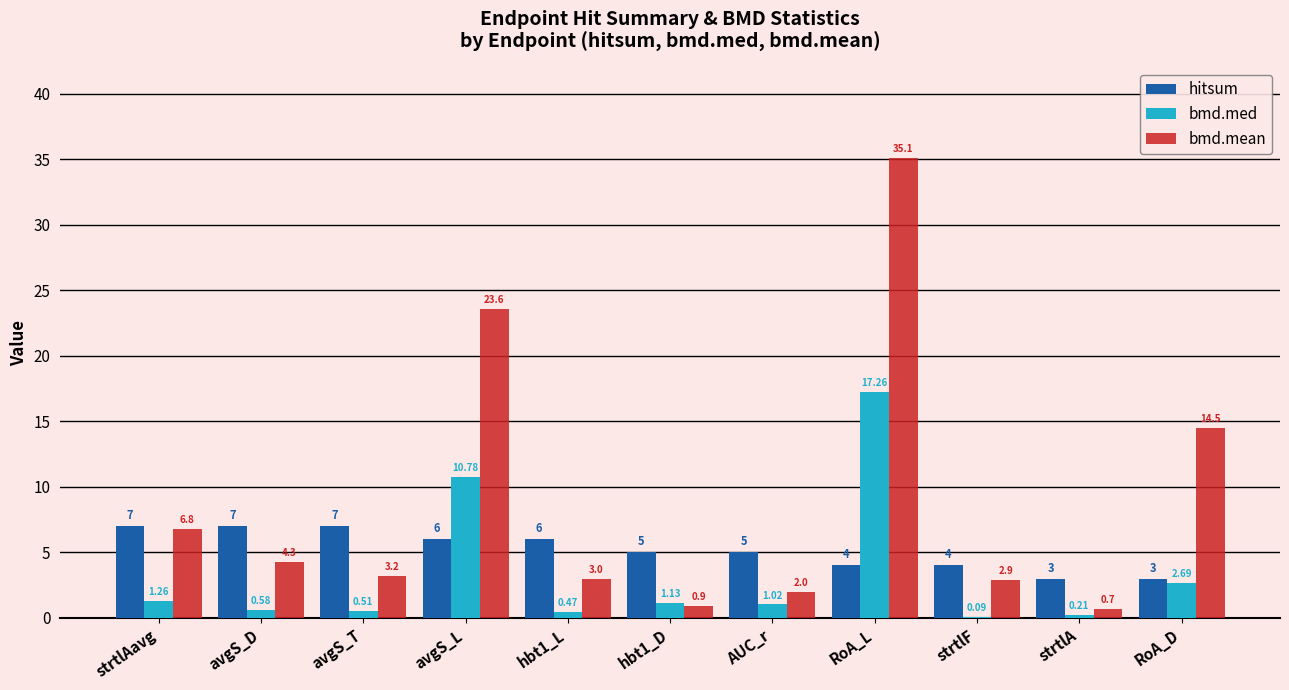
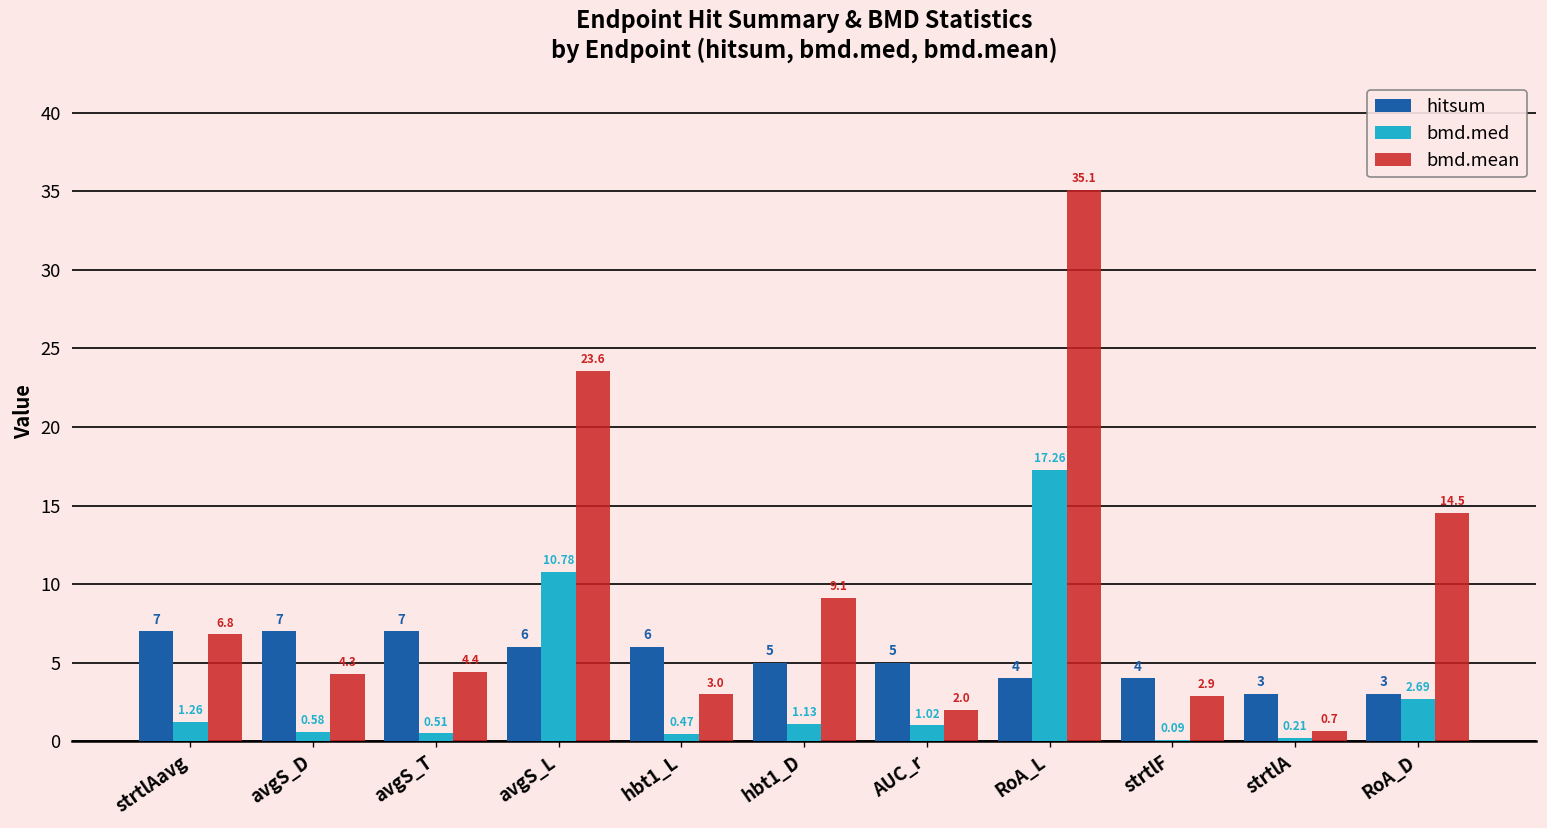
  {
    "hitsum": {
      "strtlAavg": 7,
      "avgS_D": 7,
      "avgS_T": 7,
      "avgS_L": 6,
      "hbt1_L": 6,
      "hbt1_D": 5,
      "AUC_r": 5,
      "RoA_L": 4,
      "strtlF": 4,
      "strtlA": 3,
      "RoA_D": 3
    },
    "bmd.med": {
      "strtlAavg": 1.26,
      "avgS_D": 0.58,
      "avgS_T": 0.51,
      "avgS_L": 10.78,
      "hbt1_L": 0.47,
      "hbt1_D": 1.13,
      "AUC_r": 1.02,
      "RoA_L": 17.26,
      "strtlF": 0.09,
      "strtlA": 0.21,
      "RoA_D": 2.69
    },
    "bmd.mean": {
      "strtlAavg": 6.8,
      "avgS_D": 4.3,
-     "avgS_T": 3.2,
+     "avgS_T": 4.4,
      "avgS_L": 23.6,
      "hbt1_L": 3.0,
-     "hbt1_D": 0.9,
+     "hbt1_D": 9.1,
      "AUC_r": 2.0,
      "RoA_L": 35.1,
      "strtlF": 2.9,
      "strtlA": 0.7,
      "RoA_D": 14.5
    }
  }
